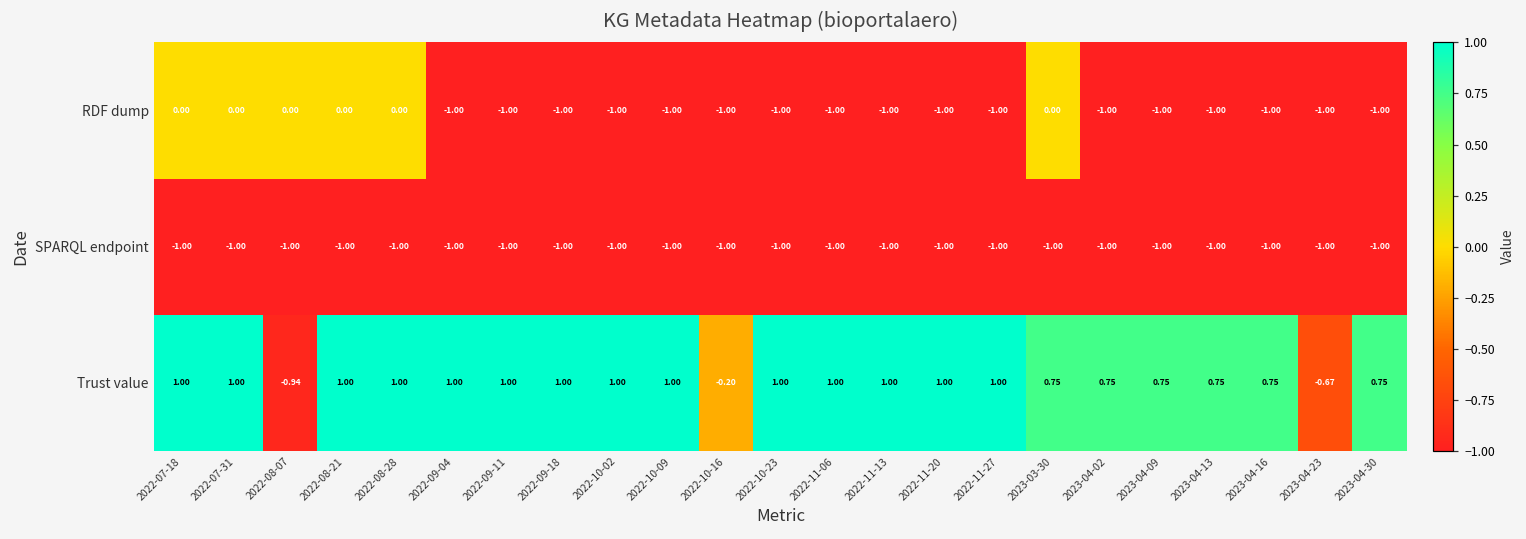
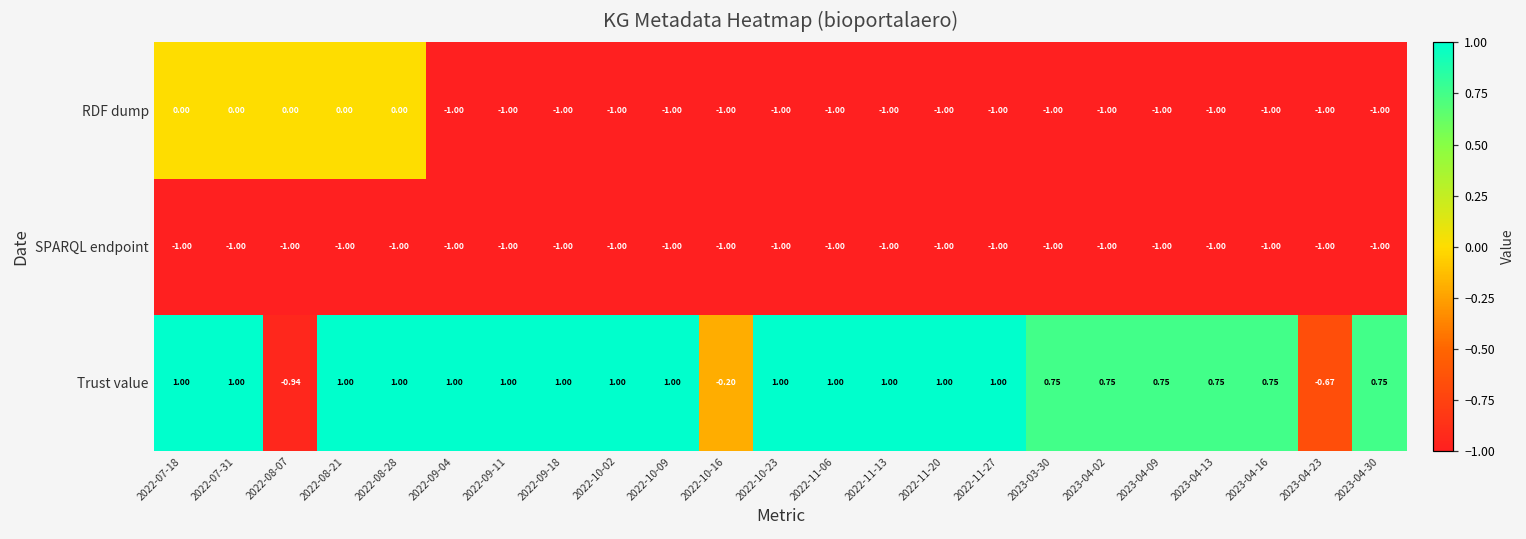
  {
    "RDF dump": {
      "2022-07-18": 0.00,
      "2022-07-31": 0.00,
      "2022-08-07": 0.00,
      "2022-08-21": 0.00,
      "2022-08-28": 0.00,
      "2022-09-04": -1.00,
      "2022-09-11": -1.00,
      "2022-09-18": -1.00,
      "2022-10-02": -1.00,
      "2022-10-09": -1.00,
      "2022-10-16": -1.00,
      "2022-10-23": -1.00,
      "2022-11-06": -1.00,
      "2022-11-13": -1.00,
      "2022-11-20": -1.00,
      "2022-11-27": -1.00,
-     "2023-03-30": 0.00,
+     "2023-03-30": -1.00,
      "2023-04-02": -1.00,
      "2023-04-09": -1.00,
      "2023-04-13": -1.00,
      "2023-04-16": -1.00,
      "2023-04-23": -1.00,
      "2023-04-30": -1.00
    },
    "SPARQL endpoint": {
      "2022-07-18": -1.00,
      "2022-07-31": -1.00,
      "2022-08-07": -1.00,
      "2022-08-21": -1.00,
      "2022-08-28": -1.00,
      "2022-09-04": -1.00,
      "2022-09-11": -1.00,
      "2022-09-18": -1.00,
      "2022-10-02": -1.00,
      "2022-10-09": -1.00,
      "2022-10-16": -1.00,
      "2022-10-23": -1.00,
      "2022-11-06": -1.00,
      "2022-11-13": -1.00,
      "2022-11-20": -1.00,
      "2022-11-27": -1.00,
      "2023-03-30": -1.00,
      "2023-04-02": -1.00,
      "2023-04-09": -1.00,
      "2023-04-13": -1.00,
      "2023-04-16": -1.00,
      "2023-04-23": -1.00,
      "2023-04-30": -1.00
    },
    "Trust value": {
      "2022-07-18": 1.00,
      "2022-07-31": 1.00,
      "2022-08-07": -0.94,
      "2022-08-21": 1.00,
      "2022-08-28": 1.00,
      "2022-09-04": 1.00,
      "2022-09-11": 1.00,
      "2022-09-18": 1.00,
      "2022-10-02": 1.00,
      "2022-10-09": 1.00,
      "2022-10-16": -0.20,
      "2022-10-23": 1.00,
      "2022-11-06": 1.00,
      "2022-11-13": 1.00,
      "2022-11-20": 1.00,
      "2022-11-27": 1.00,
      "2023-03-30": 0.75,
      "2023-04-02": 0.75,
      "2023-04-09": 0.75,
      "2023-04-13": 0.75,
      "2023-04-16": 0.75,
      "2023-04-23": -0.67,
      "2023-04-30": 0.75
    }
  }
